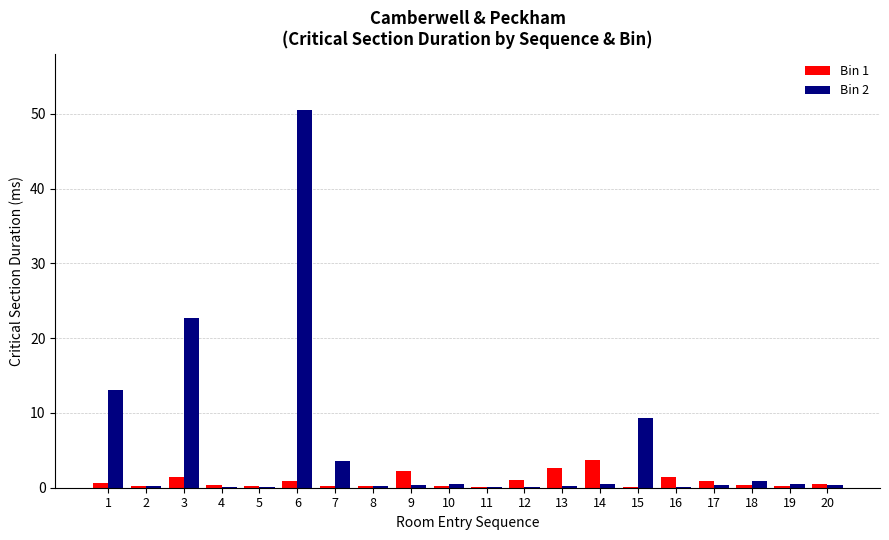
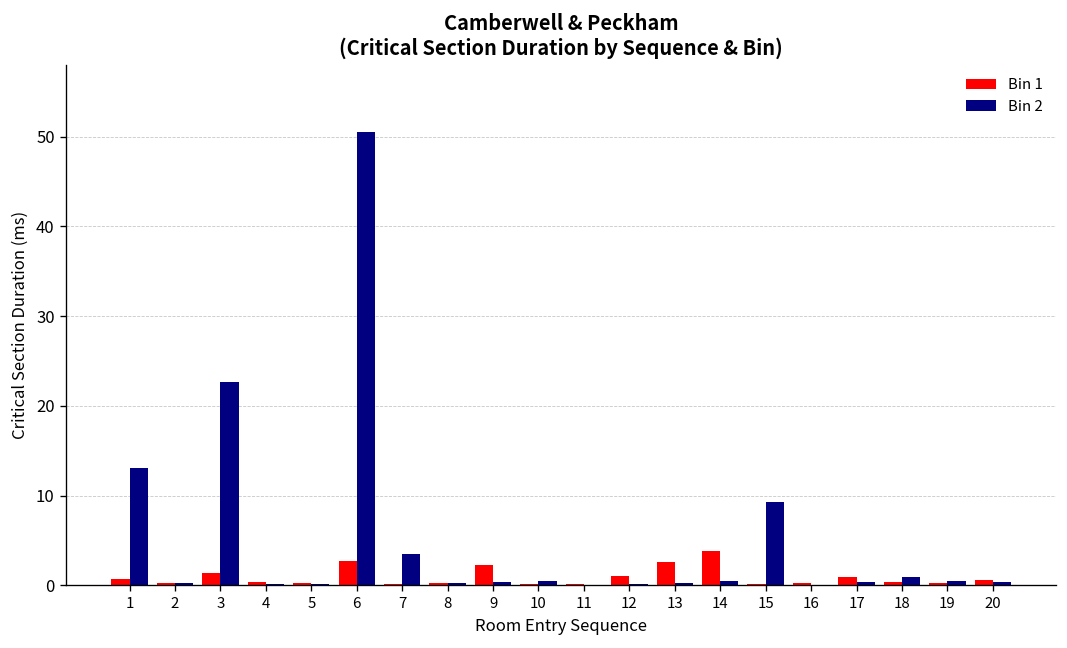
  {
    "Bin 1": {
      "1": 1,
      "3": 1,
      "4": 0,
-     "6": 1,
+     "6": 3,
      "9": 2,
      "12": 1,
      "13": 3,
      "14": 4,
-     "16": 1,
+     "16": 0,
      "17": 1,
      "18": 0,
      "20": 1
    },
    "Bin 2": {
      "1": 13,
      "3": 23,
      "6": 50,
      "7": 4,
      "9": 0,
      "10": 1,
      "14": 0,
      "15": 9,
      "18": 1,
      "19": 0
    }
  }
